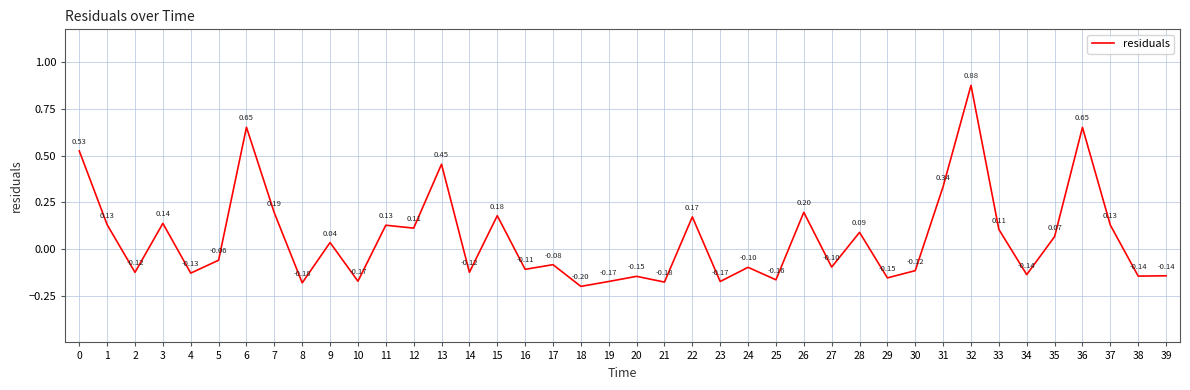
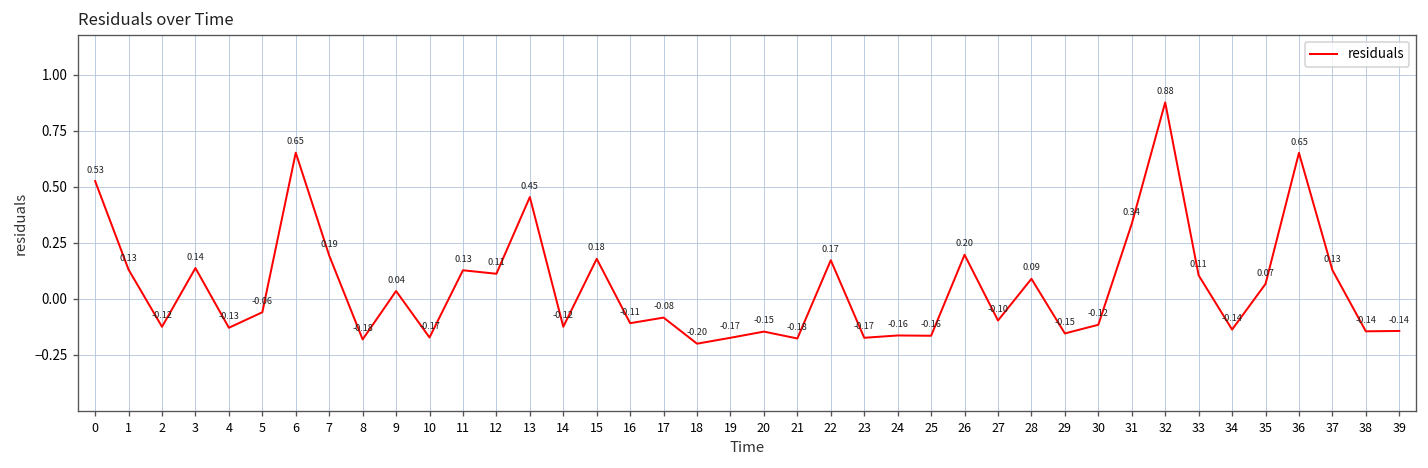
  {
    "0": 0.53,
    "1": 0.13,
    "2": -0.12,
    "3": 0.14,
    "4": -0.13,
    "5": -0.06,
    "6": 0.65,
    "7": 0.19,
    "8": -0.18,
    "9": 0.04,
    "10": -0.17,
    "11": 0.13,
    "12": 0.11,
    "13": 0.45,
    "14": -0.12,
    "15": 0.18,
    "16": -0.11,
    "17": -0.08,
    "18": -0.20,
    "19": -0.17,
    "20": -0.15,
    "21": -0.18,
    "22": 0.17,
    "23": -0.17,
-   "24": -0.10,
+   "24": -0.16,
    "25": -0.16,
    "26": 0.20,
    "27": -0.10,
    "28": 0.09,
    "29": -0.15,
    "30": -0.12,
    "31": 0.34,
    "32": 0.88,
    "33": 0.11,
    "34": -0.14,
    "35": 0.07,
    "36": 0.65,
    "37": 0.13,
    "38": -0.14,
    "39": -0.14
  }
